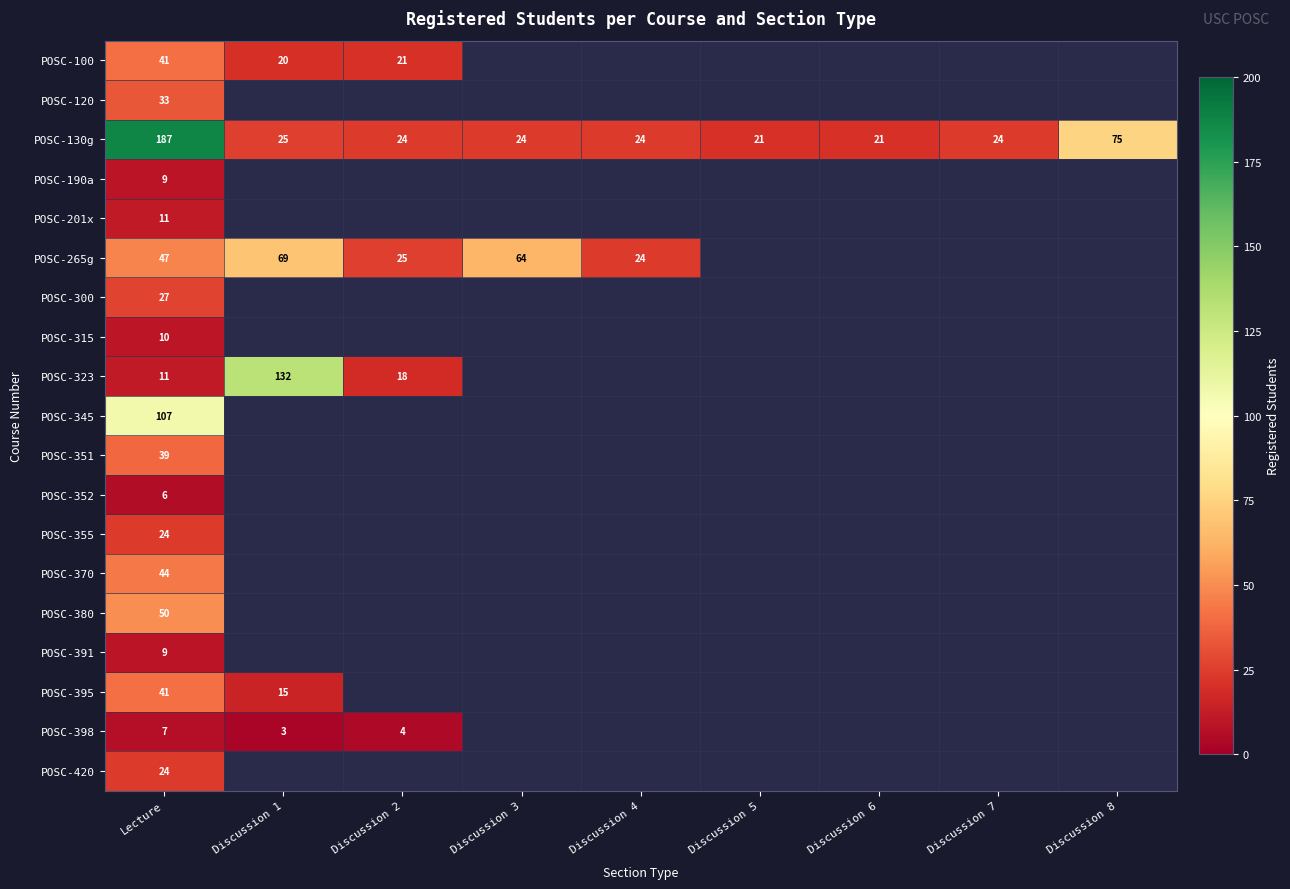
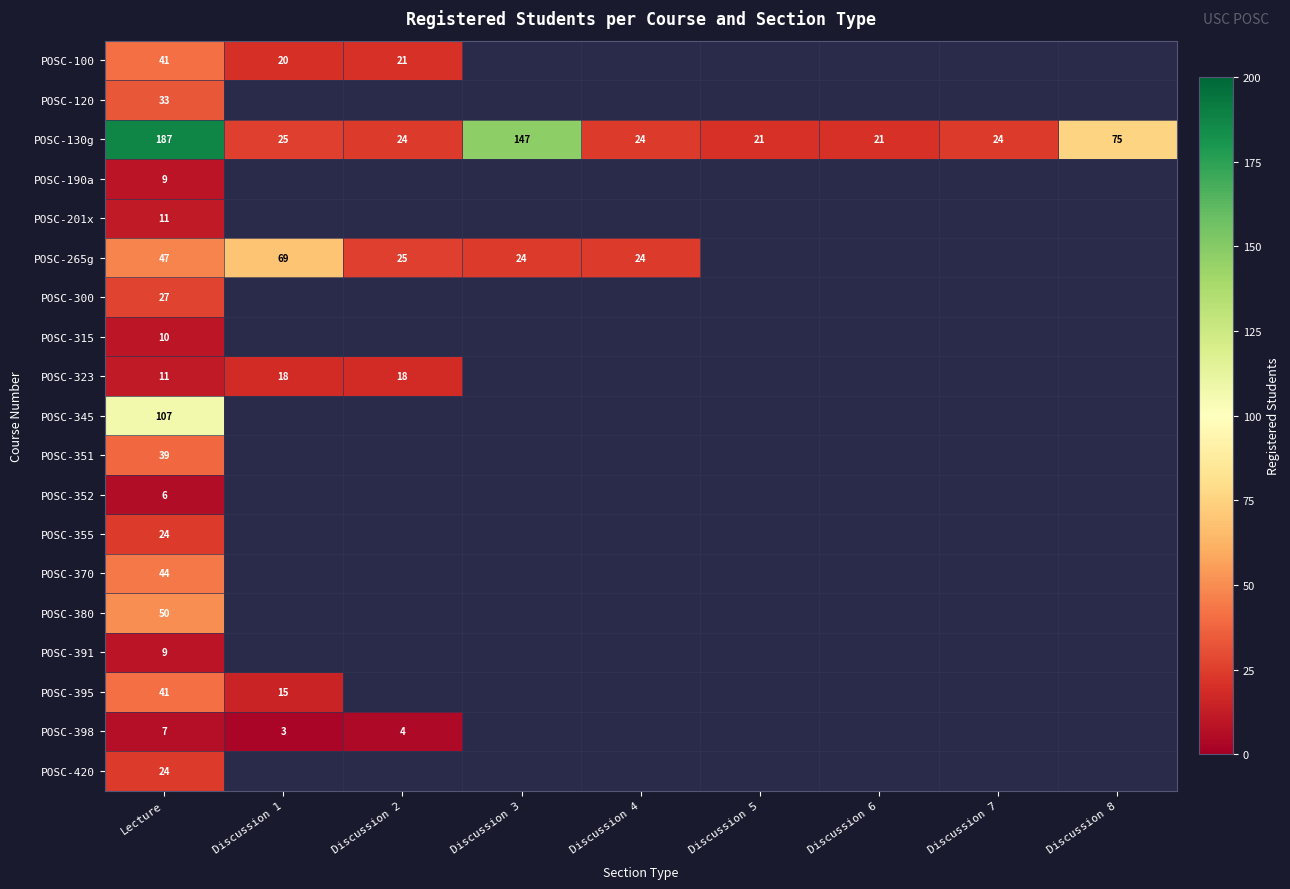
  {
    "POSC-100": {
      "Lecture": 41,
      "Discussion 1": 20,
      "Discussion 2": 21
    },
    "POSC-120": {
      "Lecture": 33
    },
    "POSC-130g": {
      "Lecture": 187,
      "Discussion 1": 25,
      "Discussion 2": 24,
-     "Discussion 3": 24,
+     "Discussion 3": 147,
      "Discussion 4": 24,
      "Discussion 5": 21,
      "Discussion 6": 21,
      "Discussion 7": 24,
      "Discussion 8": 75
    },
    "POSC-190a": {
      "Lecture": 9
    },
    "POSC-201x": {
      "Lecture": 11
    },
    "POSC-265g": {
      "Lecture": 47,
      "Discussion 1": 69,
      "Discussion 2": 25,
-     "Discussion 3": 64,
+     "Discussion 3": 24,
      "Discussion 4": 24
    },
    "POSC-300": {
      "Lecture": 27
    },
    "POSC-315": {
      "Lecture": 10
    },
    "POSC-323": {
      "Lecture": 11,
-     "Discussion 1": 132,
+     "Discussion 1": 18,
      "Discussion 2": 18
    },
    "POSC-345": {
      "Lecture": 107
    },
    "POSC-351": {
      "Lecture": 39
    },
    "POSC-352": {
      "Lecture": 6
    },
    "POSC-355": {
      "Lecture": 24
    },
    "POSC-370": {
      "Lecture": 44
    },
    "POSC-380": {
      "Lecture": 50
    },
    "POSC-391": {
      "Lecture": 9
    },
    "POSC-395": {
      "Lecture": 41,
      "Discussion 1": 15
    },
    "POSC-398": {
      "Lecture": 7,
      "Discussion 1": 3,
      "Discussion 2": 4
    },
    "POSC-420": {
      "Lecture": 24
    }
  }
